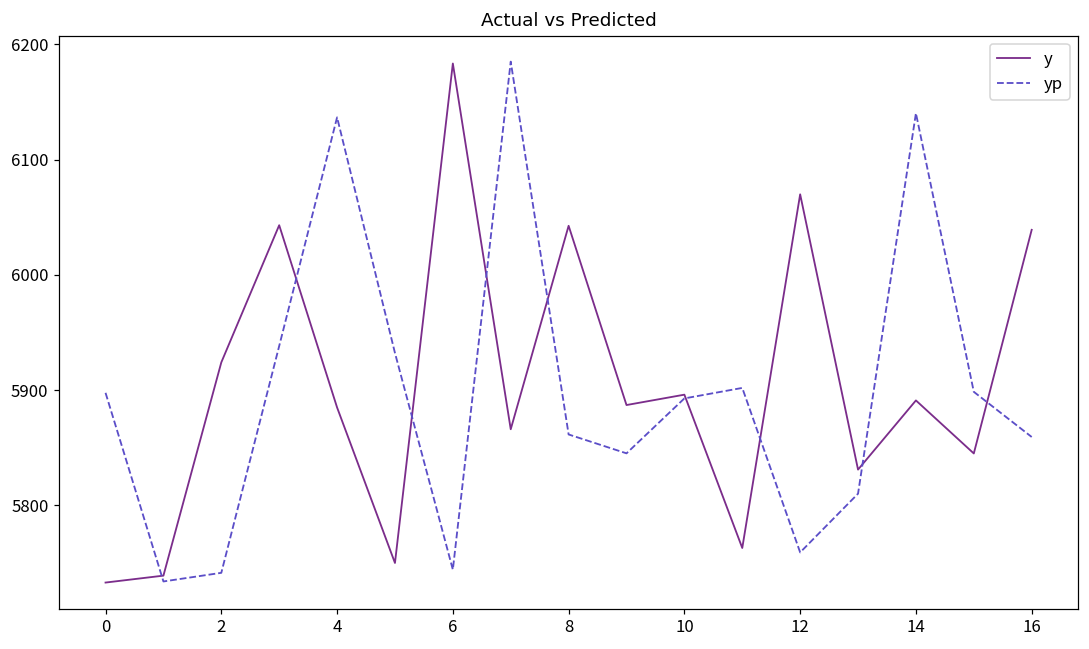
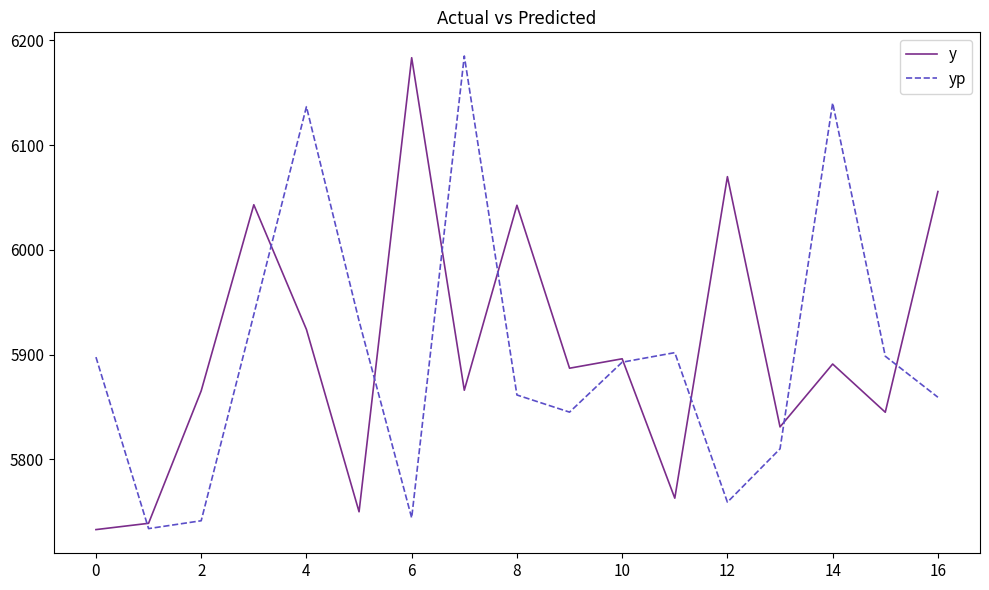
  {
    "y": {
      "0": 5733,
-     "2": 5924,
-     "4": 5885,
+     "2": 5865,
+     "4": 5924,
      "6": 6183,
      "8": 6043,
      "10": 5896,
      "12": 6070,
      "14": 5891,
-     "16": 6039
+     "16": 6056
    },
    "yp": {
      "0": 5898,
      "2": 5741,
      "4": 6137,
      "6": 5744,
      "8": 5861,
      "10": 5893,
      "12": 5759,
      "14": 6140,
      "16": 5859
    }
  }
